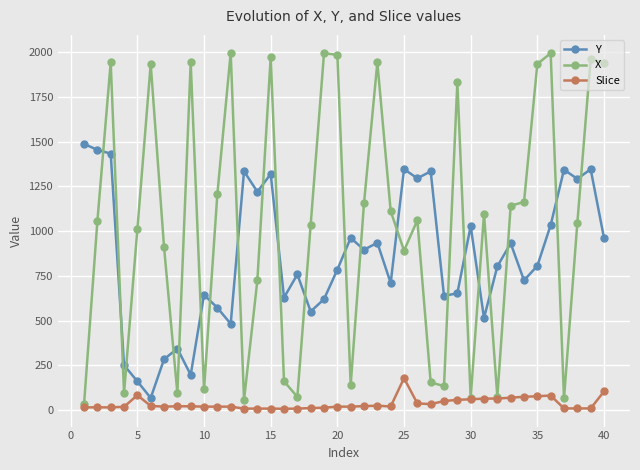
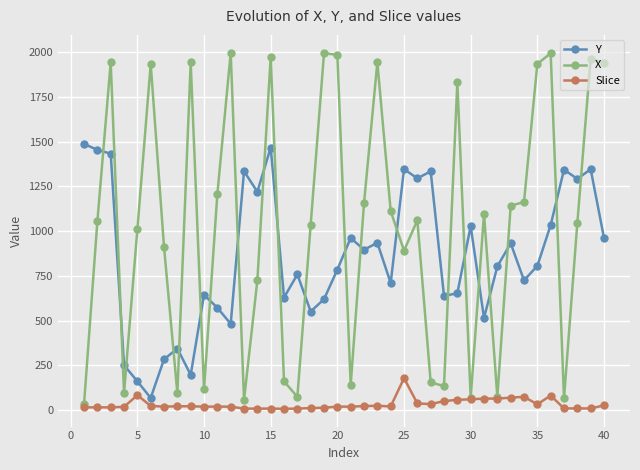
  {
    "Y": {
      "5": 160,
      "10": 640,
-     "15": 1320,
+     "15": 1470,
      "20": 790,
      "25": 1350,
      "30": 1030,
      "35": 810,
      "40": 960
    },
    "X": {
      "5": 1010,
      "10": 120,
      "15": 1970,
      "20": 1990,
      "25": 890,
      "35": 1930
    },
    "Slice": {
      "5": 80,
      "10": 20,
      "15": 10,
      "20": 20,
      "25": 180,
-     "35": 80,
-     "40": 110
+     "35": 30,
+     "40": 30
    }
  }
